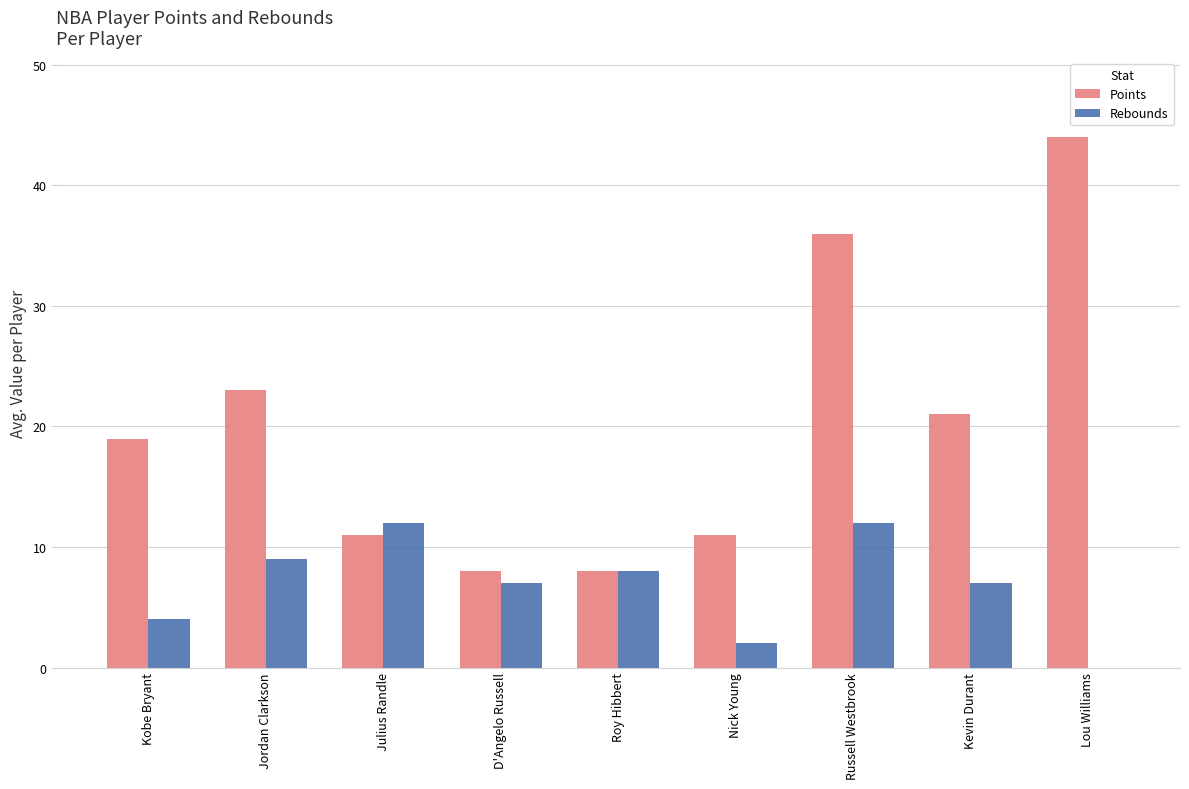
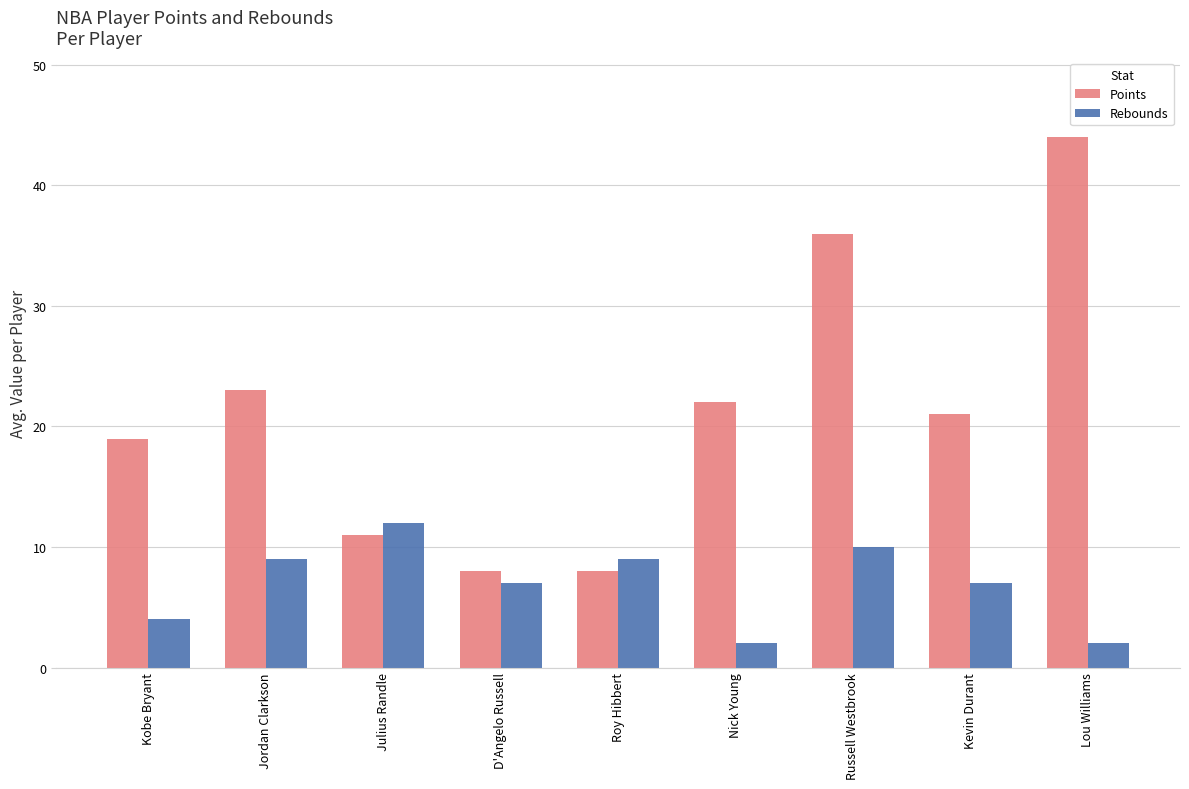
  {
    "Points": {
      "Kobe Bryant": 19,
      "Jordan Clarkson": 23,
      "Julius Randle": 11,
      "D'Angelo Russell": 8,
      "Roy Hibbert": 8,
-     "Nick Young": 11,
+     "Nick Young": 22,
      "Russell Westbrook": 36,
      "Kevin Durant": 21,
      "Lou Williams": 44
    },
    "Rebounds": {
      "Kobe Bryant": 4,
      "Jordan Clarkson": 9,
      "Julius Randle": 12,
      "D'Angelo Russell": 7,
-     "Roy Hibbert": 8,
+     "Roy Hibbert": 9,
      "Nick Young": 2,
-     "Russell Westbrook": 12,
+     "Russell Westbrook": 10,
      "Kevin Durant": 7,
-     "Lou Williams": 0
+     "Lou Williams": 2
    }
  }
